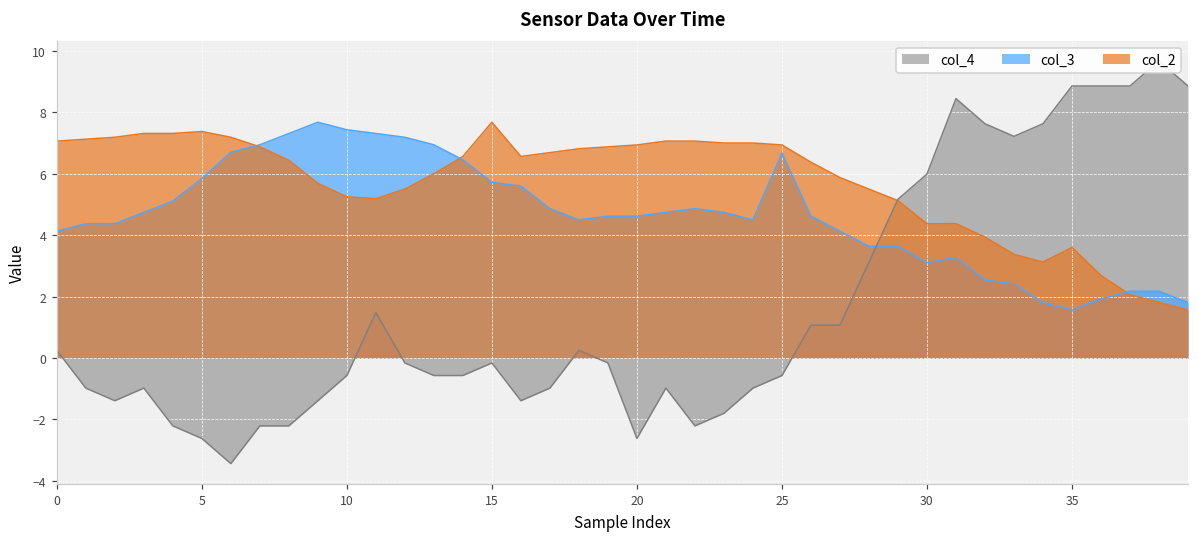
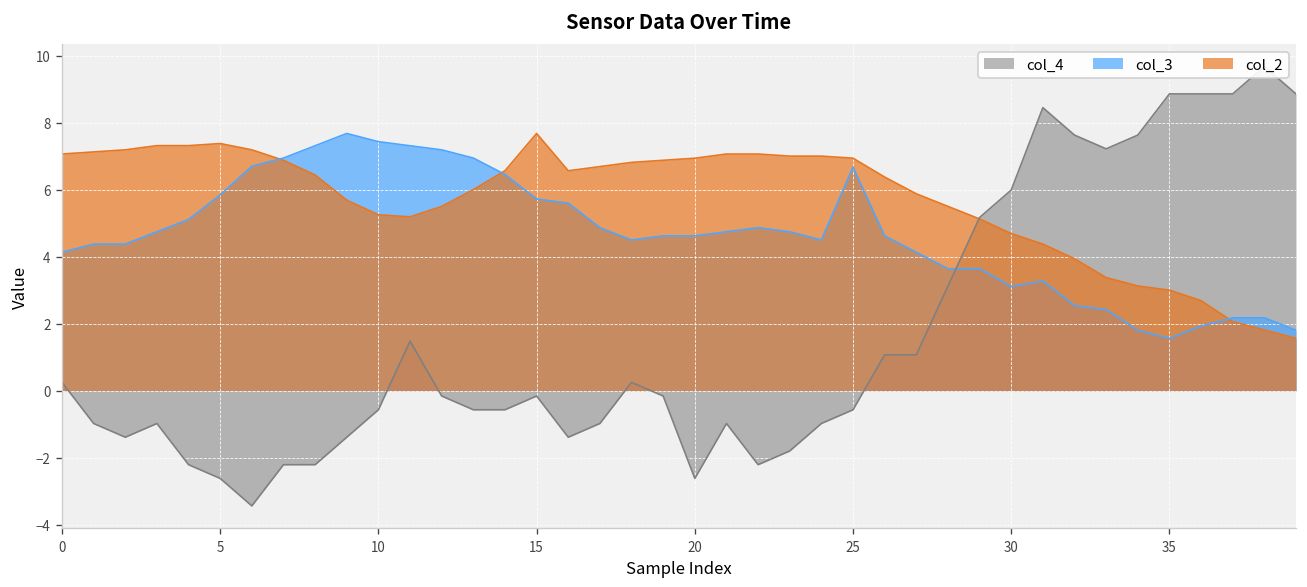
  {
    "col_3": {
      "0": 4.1,
      "5": 5.8,
      "10": 7.4,
      "15": 5.7,
      "20": 4.6,
      "25": 6.7,
      "30": 3.1,
      "35": 1.6
    },
    "col_2": {
      "0": 7.1,
      "5": 7.4,
      "10": 5.3,
      "15": 7.7,
      "20": 6.9,
      "25": 6.9,
-     "30": 4.4,
-     "35": 3.6
+     "30": 4.7,
+     "35": 3.0
    }
  }
